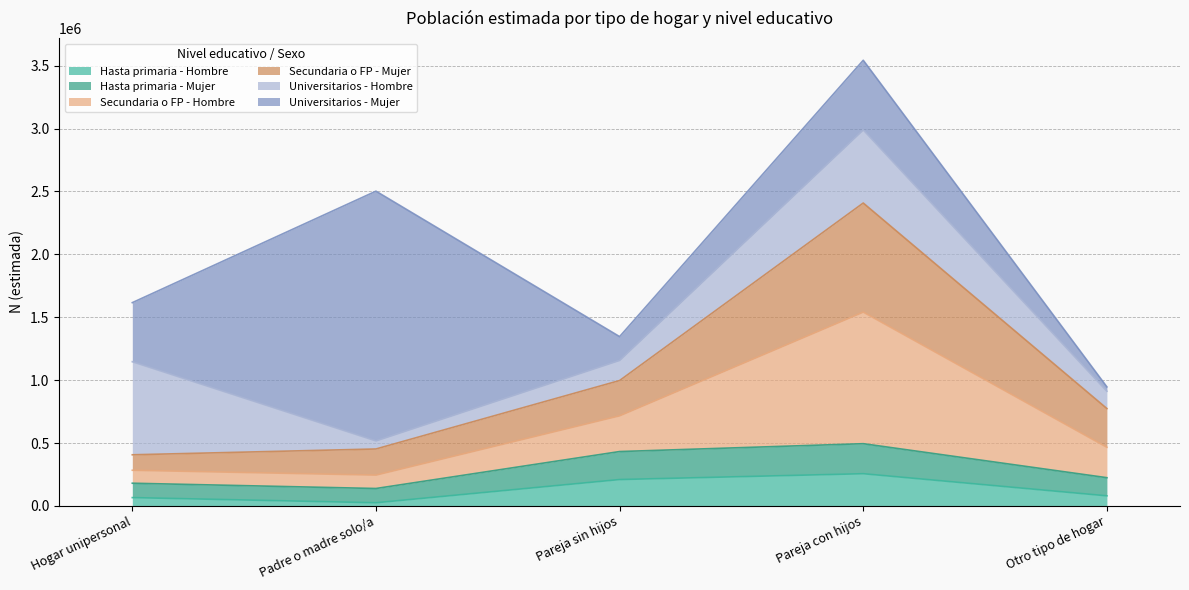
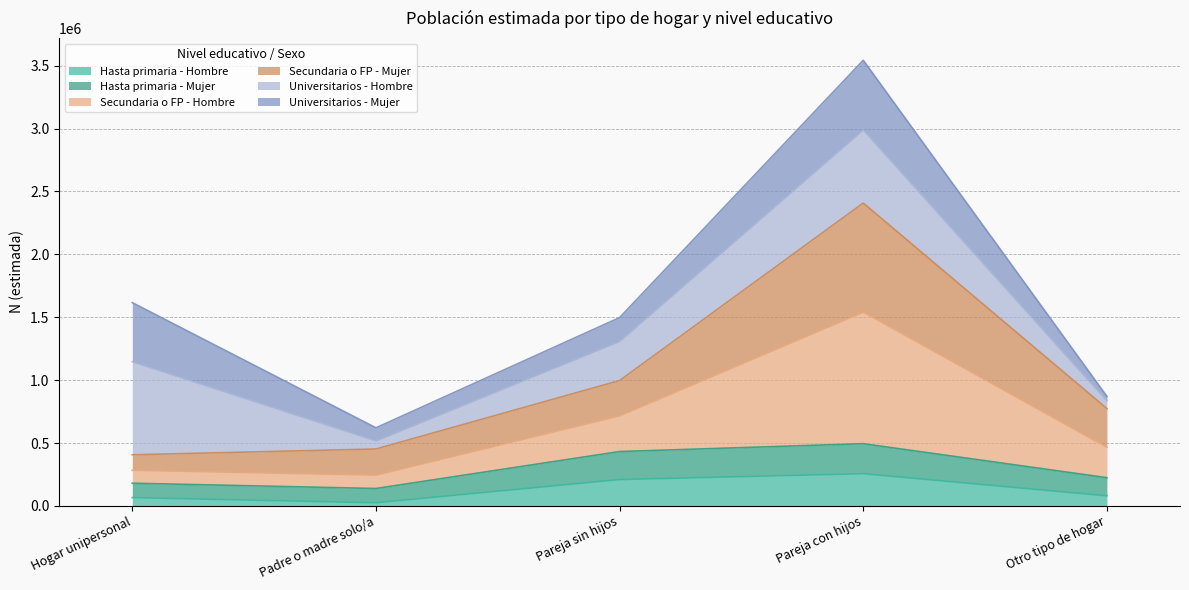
  {
    "Universitarios - Hombre": {
      "Hogar unipersonal": 740000,
      "Padre o madre solo/a": 60000,
-     "Pareja sin hijos": 160000,
+     "Pareja sin hijos": 310000,
      "Pareja con hijos": 580000,
-     "Otro tipo de hogar": 140000
+     "Otro tipo de hogar": 60000
    },
    "Universitarios - Mujer": {
      "Hogar unipersonal": 470000,
-     "Padre o madre solo/a": 1990000,
+     "Padre o madre solo/a": 100000,
      "Pareja sin hijos": 190000,
      "Pareja con hijos": 550000,
      "Otro tipo de hogar": 30000
    }
  }
